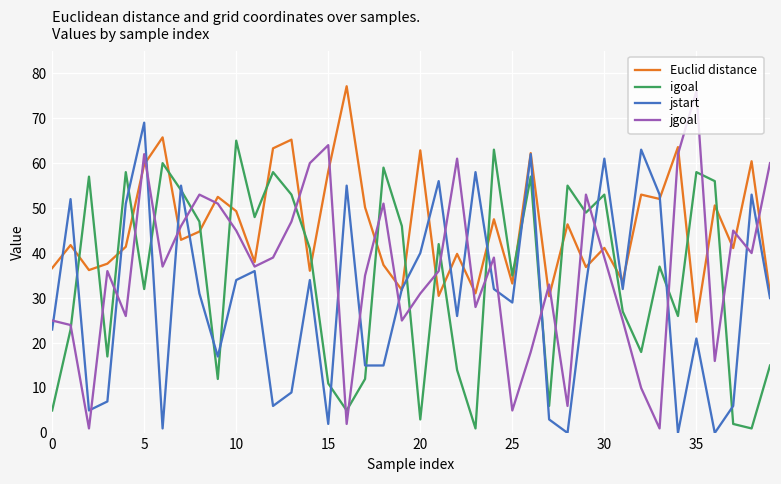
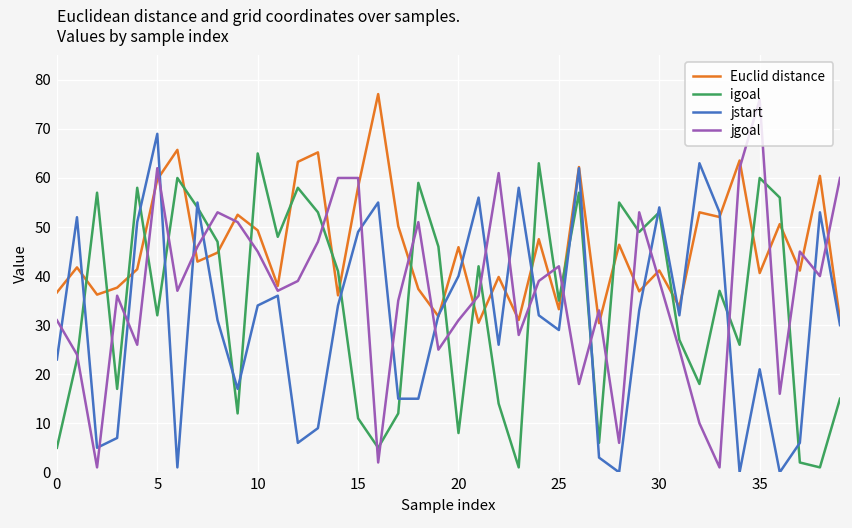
  {
    "Euclid distance": {
      "0": 37,
      "5": 60,
      "10": 49,
      "15": 58,
-     "20": 63,
+     "20": 46,
      "25": 33,
      "30": 41,
-     "35": 25
+     "35": 41
    },
    "igoal": {
      "0": 5,
      "5": 32,
      "10": 65,
      "15": 11,
-     "20": 3,
+     "20": 8,
      "25": 35,
      "30": 53,
-     "35": 58
+     "35": 60
    },
    "jstart": {
      "0": 23,
      "5": 69,
      "10": 34,
-     "15": 2,
+     "15": 49,
      "20": 40,
      "25": 29,
-     "30": 61,
+     "30": 54,
      "35": 21
    },
    "jgoal": {
-     "0": 25,
+     "0": 31,
      "5": 62,
      "10": 45,
-     "15": 64,
+     "15": 60,
      "20": 31,
-     "25": 5,
+     "25": 42,
      "30": 39
    }
  }
